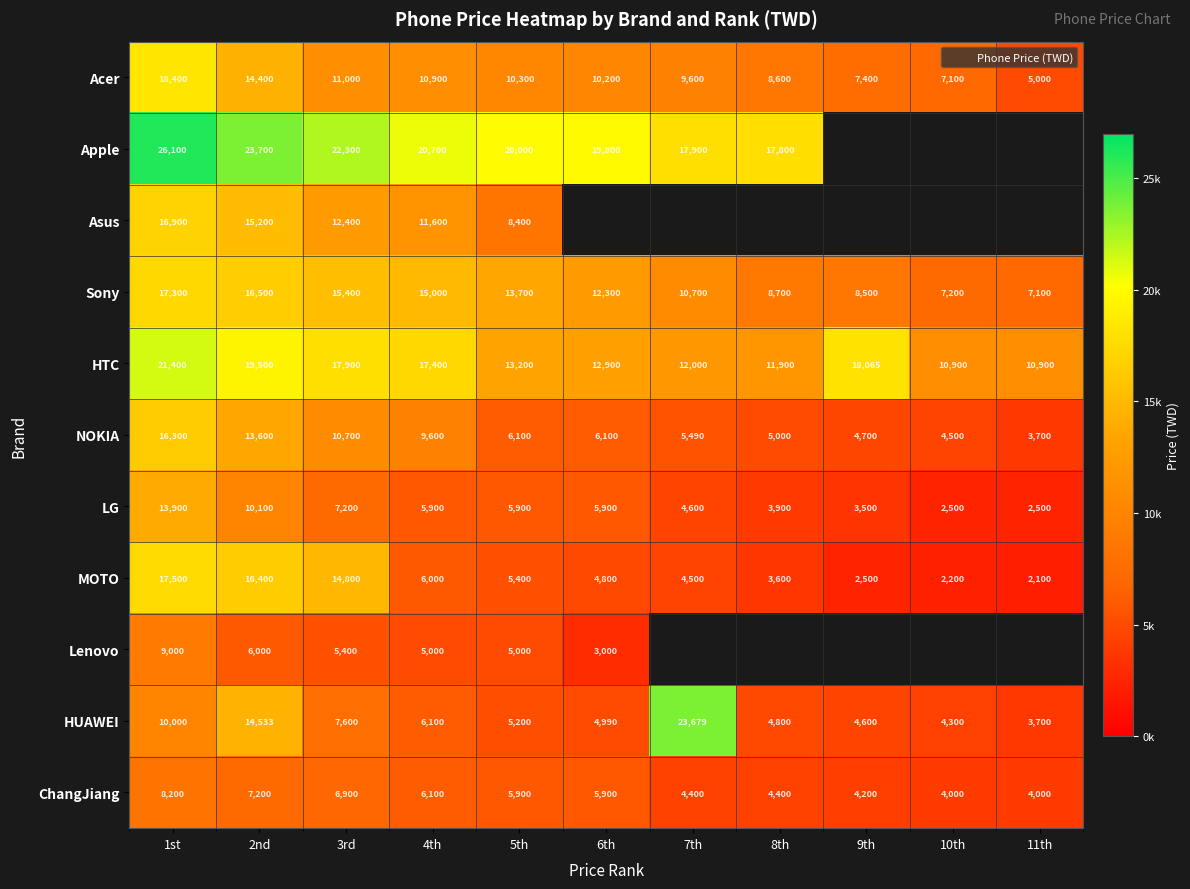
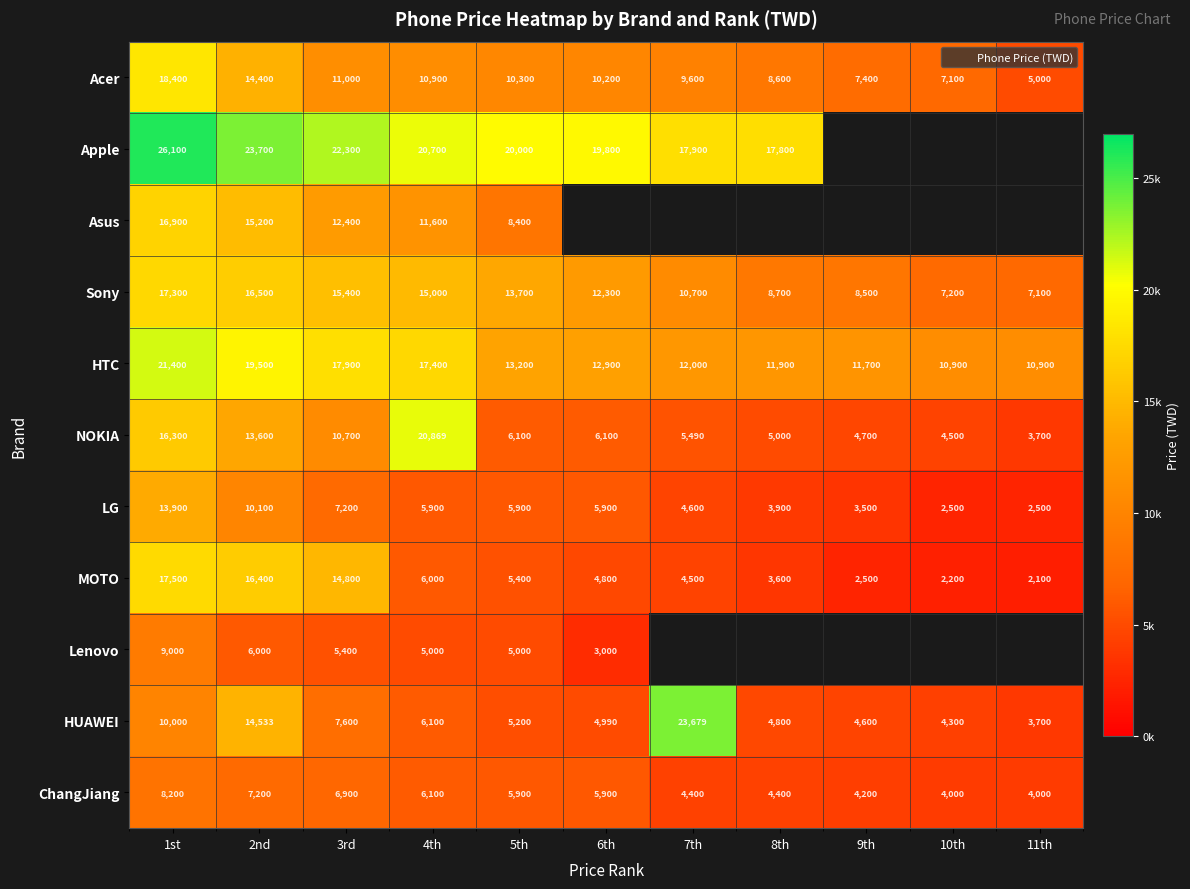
  {
    "Acer": {
      "1st": "18,400",
      "2nd": "14,400",
      "3rd": "11,000",
      "4th": "10,900",
      "5th": "10,300",
      "6th": "10,200",
      "7th": "9,600",
      "8th": "8,600",
      "9th": "7,400",
      "10th": "7,100",
      "11th": "5,000"
    },
    "Apple": {
      "1st": "26,100",
      "2nd": "23,700",
      "3rd": "22,300",
      "4th": "20,700",
      "5th": "20,000",
      "6th": "19,800",
      "7th": "17,900",
      "8th": "17,800"
    },
    "Asus": {
      "1st": "16,900",
      "2nd": "15,200",
      "3rd": "12,400",
      "4th": "11,600",
      "5th": "8,400"
    },
    "Sony": {
      "1st": "17,300",
      "2nd": "16,500",
      "3rd": "15,400",
      "4th": "15,000",
      "5th": "13,700",
      "6th": "12,300",
      "7th": "10,700",
      "8th": "8,700",
      "9th": "8,500",
      "10th": "7,200",
      "11th": "7,100"
    },
    "HTC": {
      "1st": "21,400",
      "2nd": "19,500",
      "3rd": "17,900",
      "4th": "17,400",
      "5th": "13,200",
      "6th": "12,900",
      "7th": "12,000",
      "8th": "11,900",
-     "9th": "18,065",
+     "9th": "11,700",
      "10th": "10,900",
      "11th": "10,900"
    },
    "NOKIA": {
      "1st": "16,300",
      "2nd": "13,600",
      "3rd": "10,700",
-     "4th": "9,600",
+     "4th": "20,869",
      "5th": "6,100",
      "6th": "6,100",
      "7th": "5,490",
      "8th": "5,000",
      "9th": "4,700",
      "10th": "4,500",
      "11th": "3,700"
    },
    "LG": {
      "1st": "13,900",
      "2nd": "10,100",
      "3rd": "7,200",
      "4th": "5,900",
      "5th": "5,900",
      "6th": "5,900",
      "7th": "4,600",
      "8th": "3,900",
      "9th": "3,500",
      "10th": "2,500",
      "11th": "2,500"
    },
    "MOTO": {
      "1st": "17,500",
      "2nd": "16,400",
      "3rd": "14,800",
      "4th": "6,000",
      "5th": "5,400",
      "6th": "4,800",
      "7th": "4,500",
      "8th": "3,600",
      "9th": "2,500",
      "10th": "2,200",
      "11th": "2,100"
    },
    "Lenovo": {
      "1st": "9,000",
      "2nd": "6,000",
      "3rd": "5,400",
      "4th": "5,000",
      "5th": "5,000",
      "6th": "3,000"
    },
    "HUAWEI": {
      "1st": "10,000",
      "2nd": "14,533",
      "3rd": "7,600",
      "4th": "6,100",
      "5th": "5,200",
      "6th": "4,990",
      "7th": "23,679",
      "8th": "4,800",
      "9th": "4,600",
      "10th": "4,300",
      "11th": "3,700"
    },
    "ChangJiang": {
      "1st": "8,200",
      "2nd": "7,200",
      "3rd": "6,900",
      "4th": "6,100",
      "5th": "5,900",
      "6th": "5,900",
      "7th": "4,400",
      "8th": "4,400",
      "9th": "4,200",
      "10th": "4,000",
      "11th": "4,000"
    }
  }
